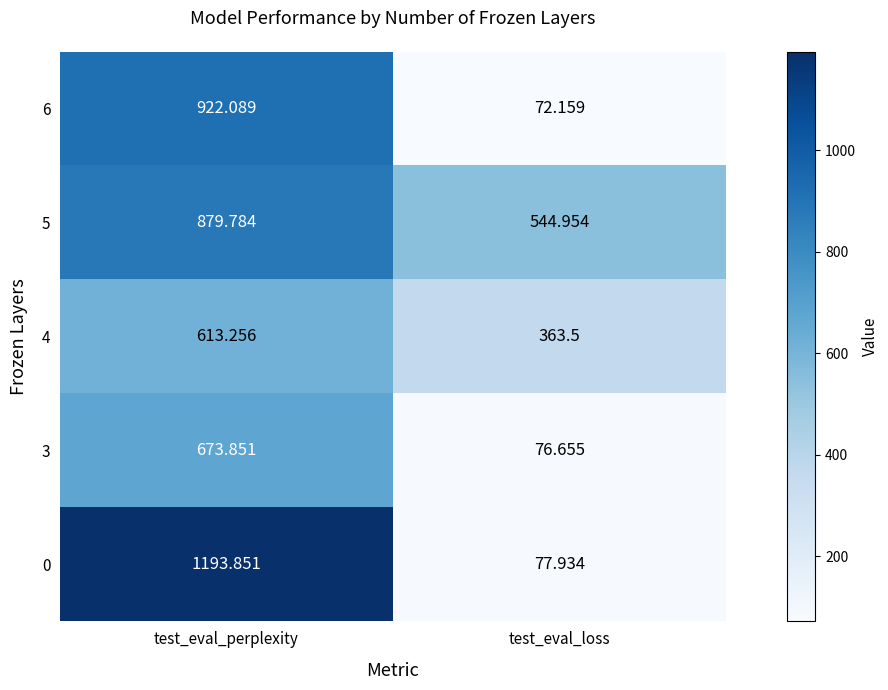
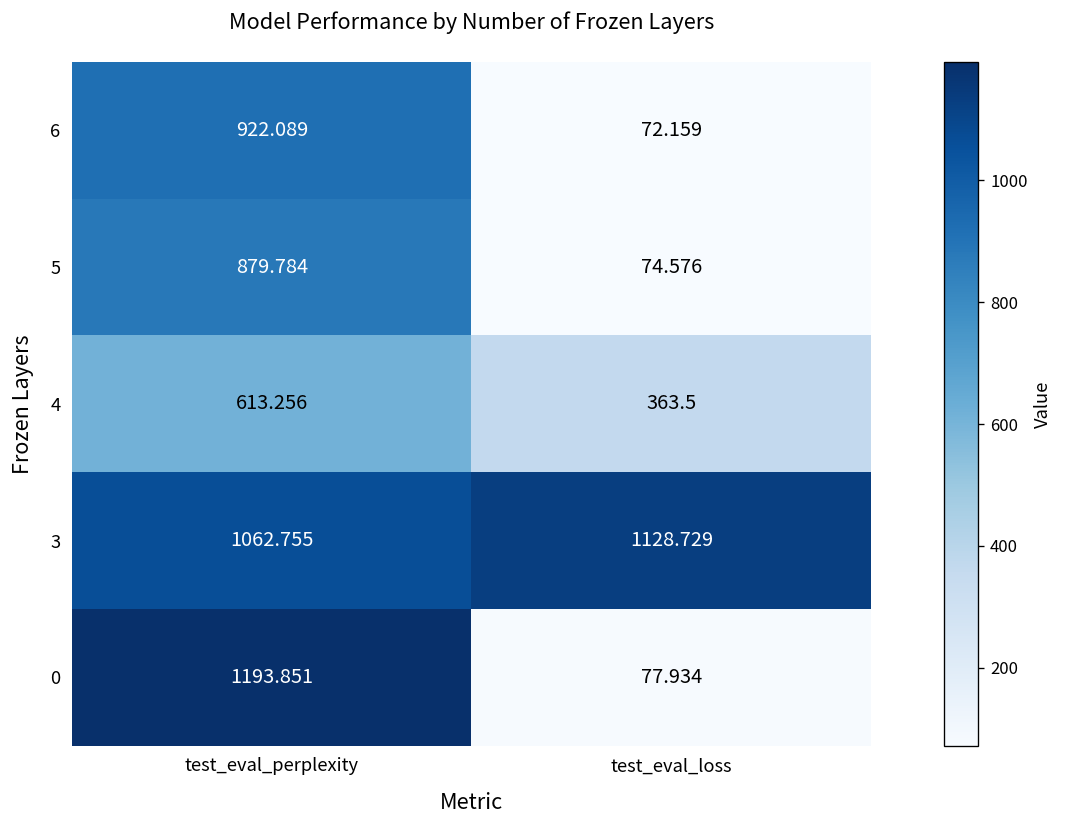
  {
    "6": {
      "test_eval_perplexity": 922.089,
      "test_eval_loss": 72.159
    },
    "5": {
      "test_eval_perplexity": 879.784,
-     "test_eval_loss": 544.954
+     "test_eval_loss": 74.576
    },
    "4": {
      "test_eval_perplexity": 613.256,
      "test_eval_loss": 363.5
    },
    "3": {
-     "test_eval_perplexity": 673.851,
-     "test_eval_loss": 76.655
+     "test_eval_perplexity": 1062.755,
+     "test_eval_loss": 1128.729
    },
    "0": {
      "test_eval_perplexity": 1193.851,
      "test_eval_loss": 77.934
    }
  }
